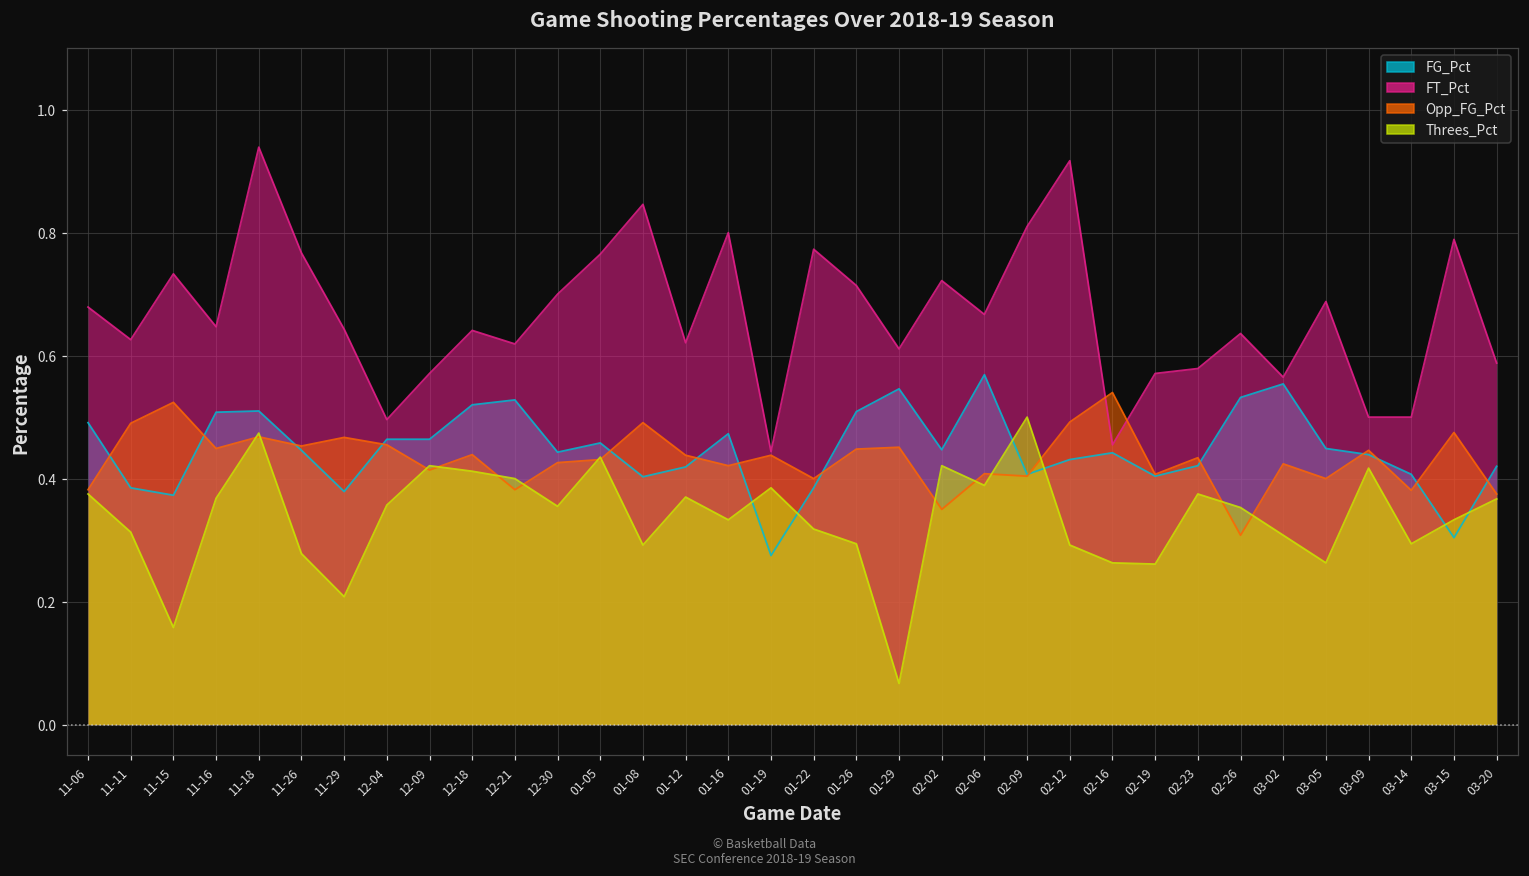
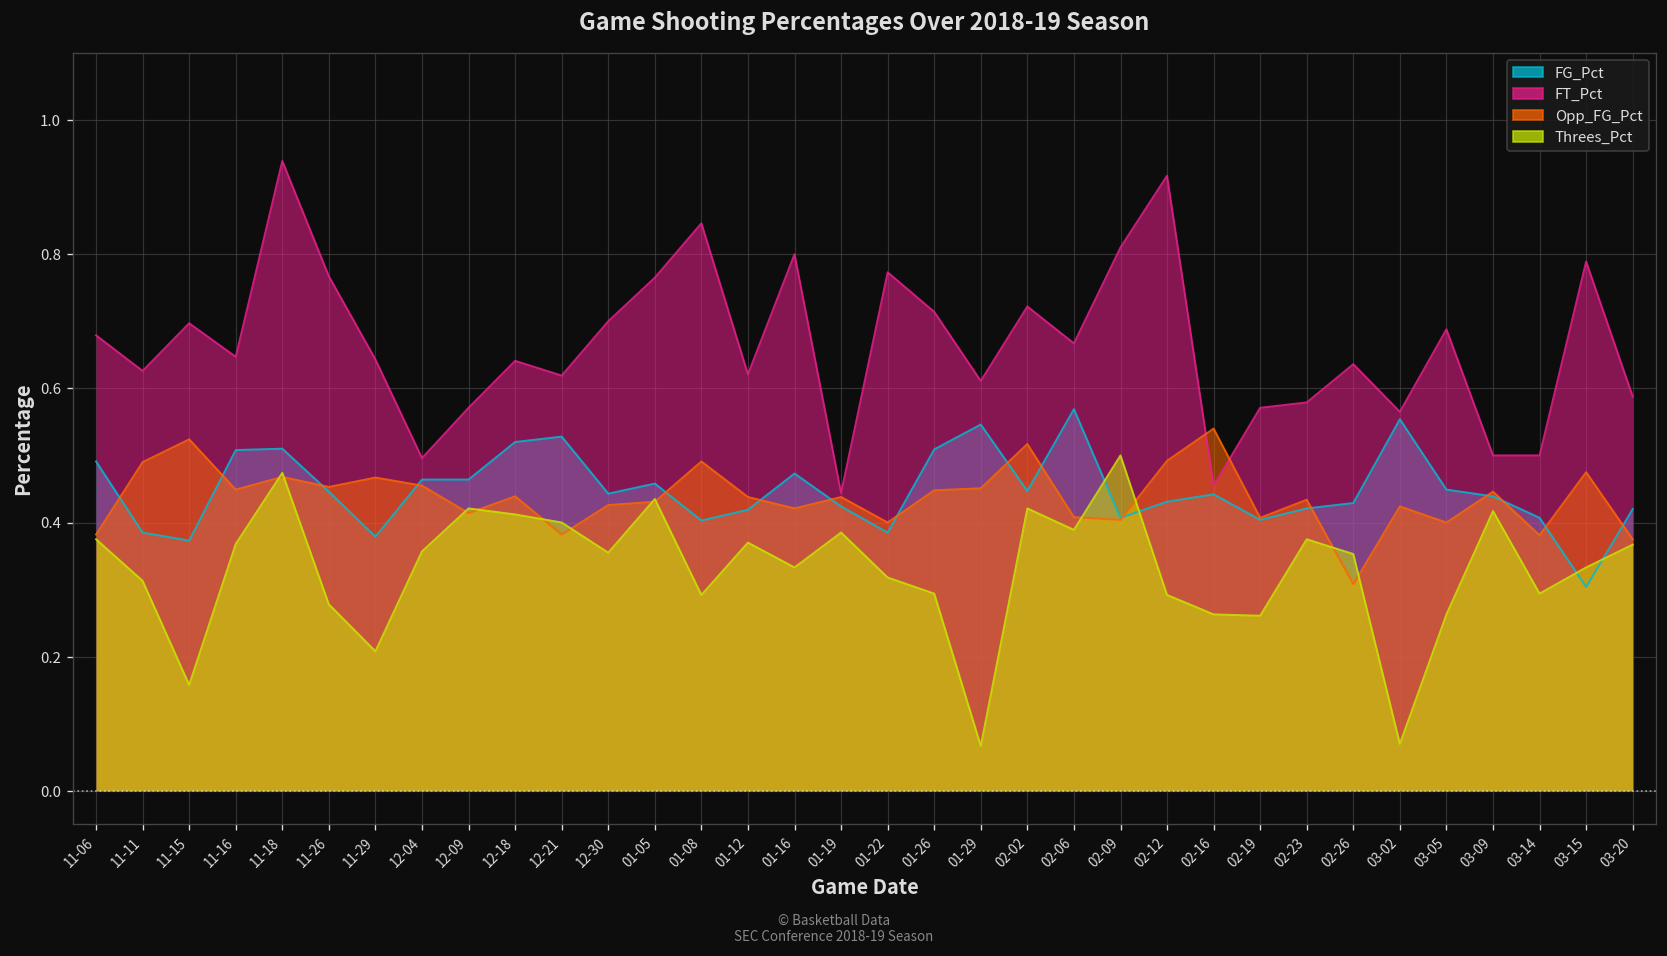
  {
    "FG_Pct": {
      "11-06": 0.49,
      "11-11": 0.39,
      "11-15": 0.37,
      "11-16": 0.51,
      "11-18": 0.51,
      "11-26": 0.45,
      "11-29": 0.38,
      "12-04": 0.46,
      "12-09": 0.46,
      "12-18": 0.52,
      "12-21": 0.53,
      "12-30": 0.44,
      "01-05": 0.46,
      "01-08": 0.40,
      "01-12": 0.42,
      "01-16": 0.47,
-     "01-19": 0.28,
+     "01-19": 0.42,
      "01-22": 0.39,
      "01-26": 0.51,
      "01-29": 0.55,
      "02-02": 0.45,
      "02-06": 0.57,
      "02-12": 0.43,
      "02-16": 0.44,
      "02-23": 0.42,
-     "02-26": 0.53,
+     "02-26": 0.43,
      "03-02": 0.55,
      "03-05": 0.45,
      "03-09": 0.44,
      "03-14": 0.41,
      "03-15": 0.30,
      "03-20": 0.42
    },
    "FT_Pct": {
      "11-06": 0.68,
      "11-11": 0.63,
-     "11-15": 0.73,
+     "11-15": 0.70,
      "11-16": 0.65,
      "11-18": 0.94,
      "11-26": 0.77,
      "11-29": 0.64,
      "12-04": 0.50,
      "12-09": 0.57,
      "12-18": 0.64,
      "12-21": 0.62,
      "12-30": 0.70,
      "01-05": 0.77,
      "01-08": 0.85,
      "01-12": 0.62,
      "01-16": 0.80,
      "01-19": 0.44,
      "01-22": 0.77,
      "01-26": 0.71,
      "01-29": 0.61,
      "02-02": 0.72,
      "02-06": 0.67,
      "02-09": 0.81,
      "02-12": 0.92,
      "02-16": 0.46,
      "02-19": 0.57,
      "02-23": 0.58,
      "02-26": 0.64,
      "03-02": 0.57,
      "03-05": 0.69,
      "03-09": 0.50,
      "03-14": 0.50,
      "03-15": 0.79,
      "03-20": 0.59
    },
    "Opp_FG_Pct": {
      "11-06": 0.38,
      "11-11": 0.49,
      "11-15": 0.52,
      "11-16": 0.45,
      "11-18": 0.47,
      "11-26": 0.45,
      "11-29": 0.47,
      "12-04": 0.46,
      "12-09": 0.41,
      "12-18": 0.44,
      "12-21": 0.38,
      "12-30": 0.43,
      "01-08": 0.49,
      "01-12": 0.44,
      "01-16": 0.42,
      "01-19": 0.44,
      "01-22": 0.40,
      "01-26": 0.45,
      "01-29": 0.45,
-     "02-02": 0.35,
+     "02-02": 0.52,
      "02-06": 0.41,
      "02-12": 0.49,
      "02-16": 0.54,
      "02-23": 0.43,
      "02-26": 0.31,
      "03-02": 0.42,
      "03-05": 0.40,
      "03-09": 0.45,
      "03-14": 0.38,
      "03-15": 0.48,
      "03-20": 0.38
    },
    "Threes_Pct": {
      "11-06": 0.38,
      "11-11": 0.31,
      "11-15": 0.16,
      "11-16": 0.37,
      "11-18": 0.47,
      "11-26": 0.28,
      "11-29": 0.21,
      "12-04": 0.36,
      "12-09": 0.42,
      "12-18": 0.41,
      "12-21": 0.40,
      "12-30": 0.36,
      "01-08": 0.29,
      "01-12": 0.37,
      "01-16": 0.33,
      "01-19": 0.39,
      "01-22": 0.32,
      "01-26": 0.29,
      "01-29": 0.07,
      "02-02": 0.42,
      "02-06": 0.39,
      "02-09": 0.50,
      "02-12": 0.29,
      "02-16": 0.26,
      "02-19": 0.26,
      "02-23": 0.38,
      "02-26": 0.35,
-     "03-02": 0.31,
+     "03-02": 0.07,
      "03-05": 0.26,
      "03-09": 0.42,
      "03-14": 0.29,
      "03-15": 0.33,
      "03-20": 0.37
    }
  }
